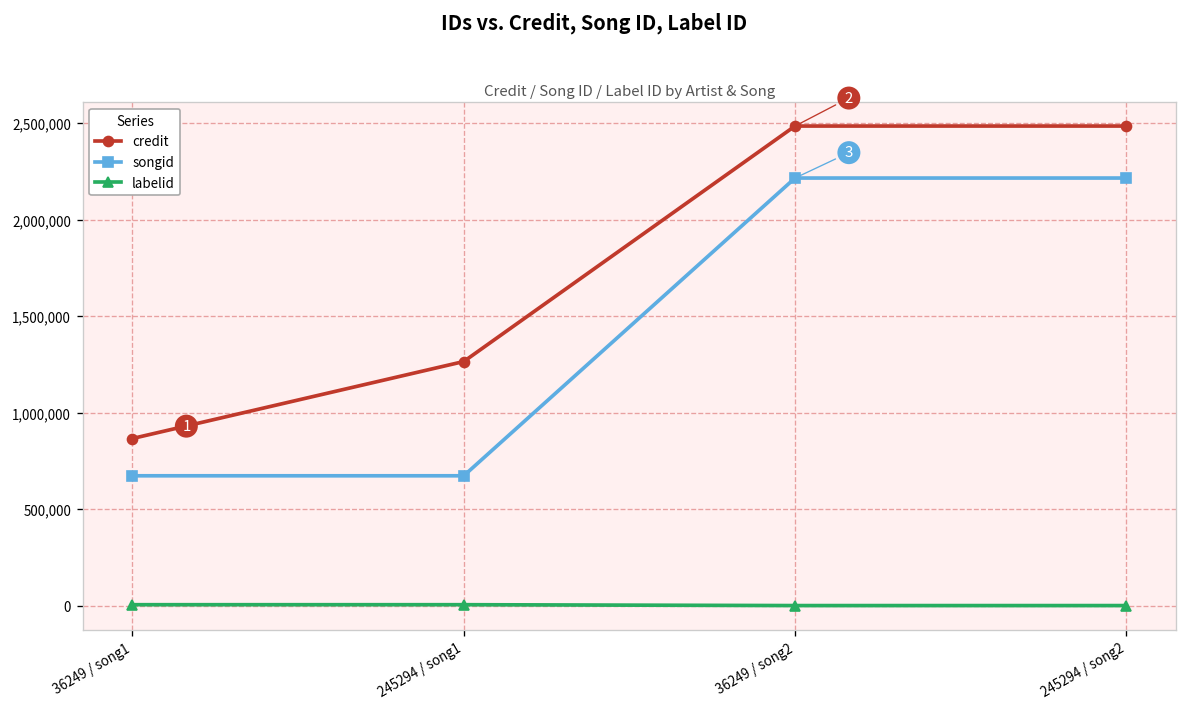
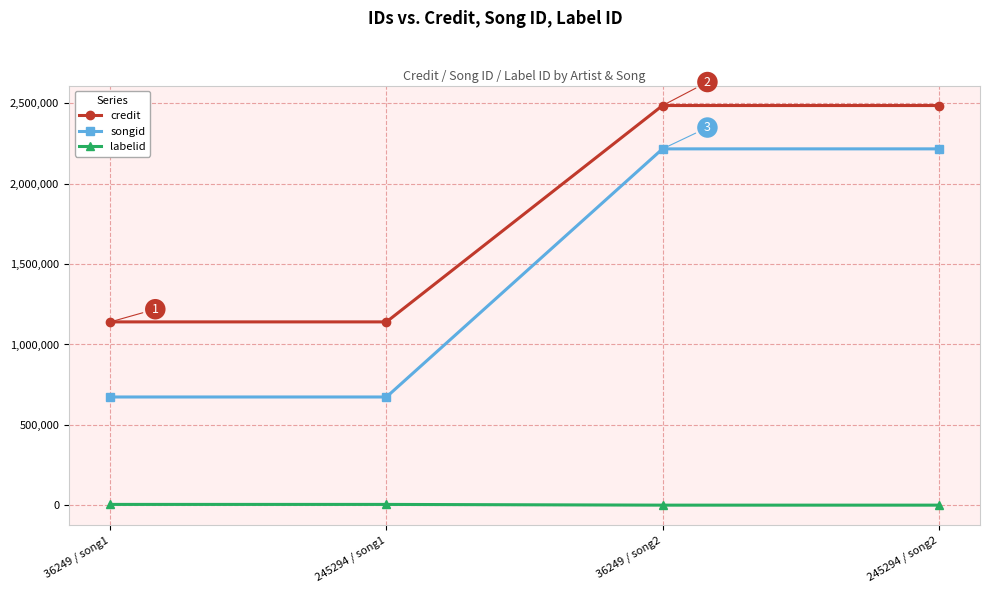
  {
    "credit": {
-     "36249 / song1": "870,000",
-     "245294 / song1": "1,270,000",
+     "36249 / song1": "1,140,000",
+     "245294 / song1": "1,140,000",
      "36249 / song2": "2,490,000",
      "245294 / song2": "2,490,000"
    },
    "songid": {
      "36249 / song1": "670,000",
      "245294 / song1": "670,000",
      "36249 / song2": "2,220,000",
      "245294 / song2": "2,220,000"
    },
    "labelid": {
      "36249 / song1": "0",
      "245294 / song1": "0",
      "36249 / song2": "0",
      "245294 / song2": "0"
    }
  }
